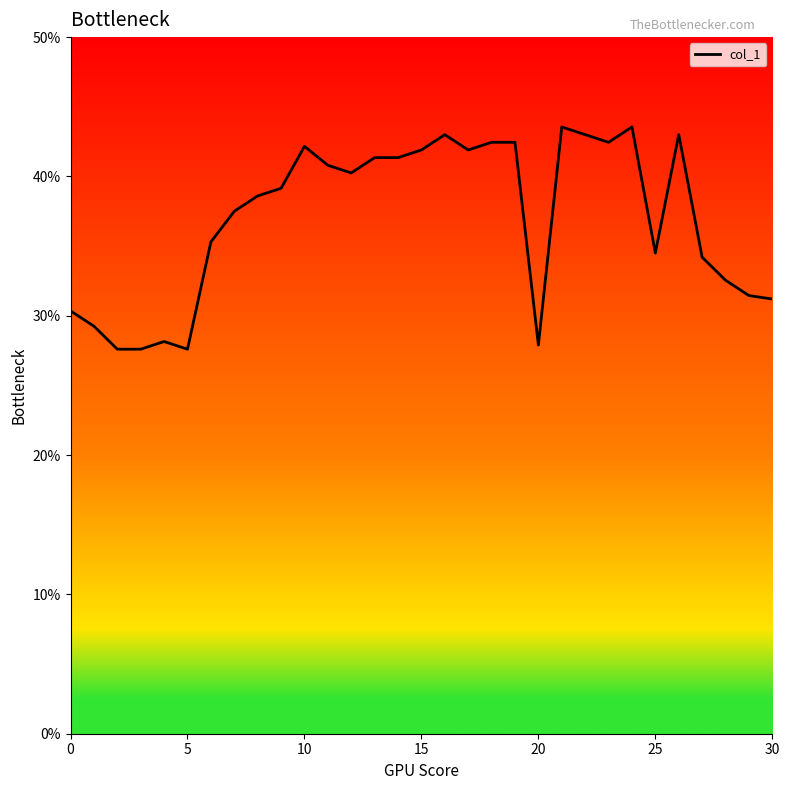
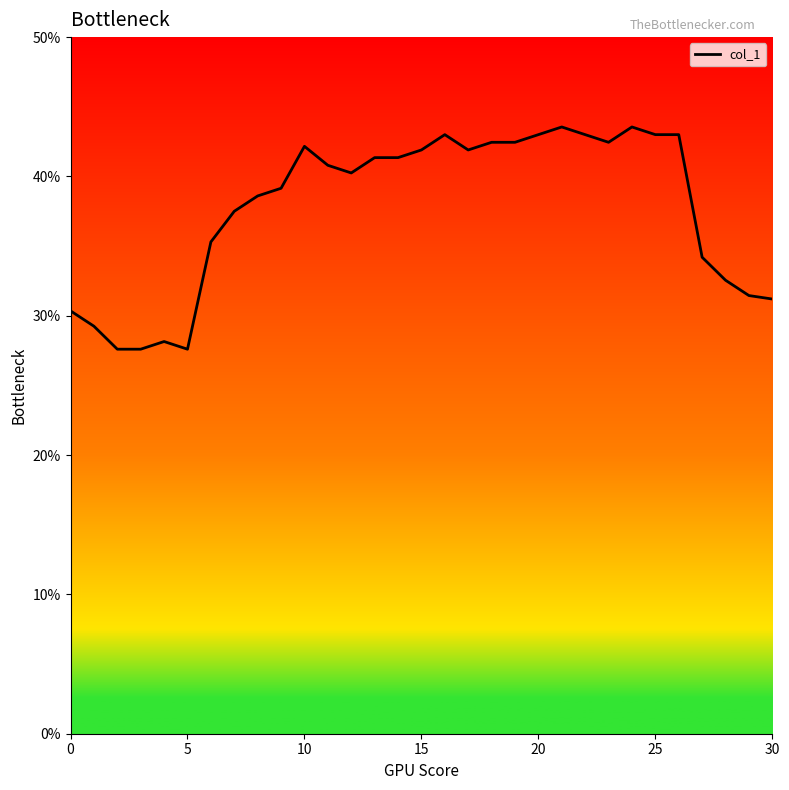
  {
    "0": "30.4%",
    "5": "27.6%",
    "10": "42.2%",
    "15": "41.9%",
-   "20": "27.9%",
-   "25": "34.5%",
+   "20": "43.0%",
+   "25": "43.0%",
    "30": "31.2%"
  }
